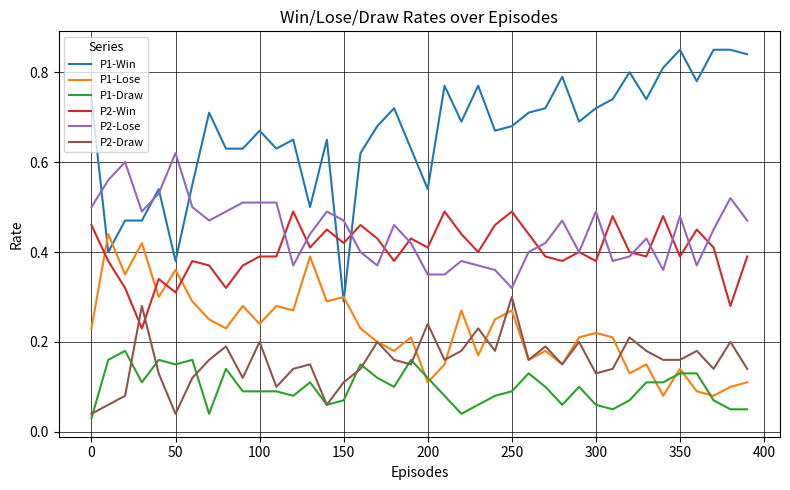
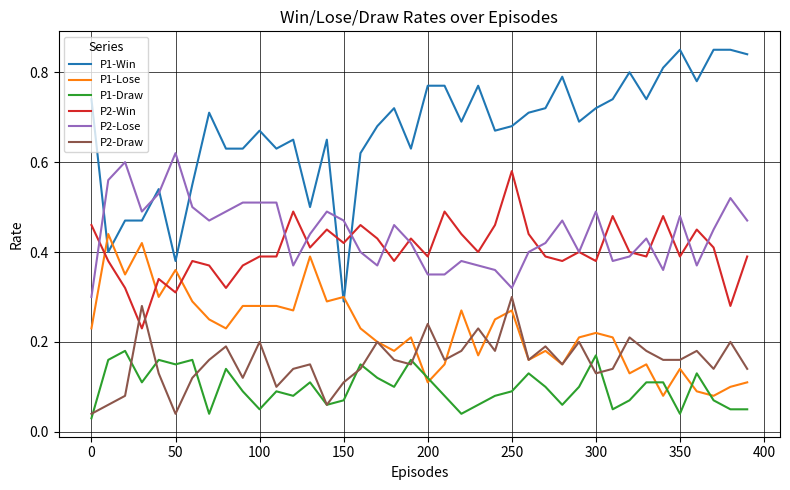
  {
    "P1-Win": {
      "50": 0.38,
      "100": 0.67,
      "150": 0.29,
-     "200": 0.54,
+     "200": 0.77,
      "250": 0.68,
      "300": 0.72,
      "350": 0.85
    },
    "P1-Lose": {
      "0": 0.23,
      "50": 0.36,
-     "100": 0.24,
+     "100": 0.28,
      "150": 0.30,
      "200": 0.11,
      "250": 0.27,
      "300": 0.22,
      "350": 0.14
    },
    "P1-Draw": {
      "0": 0.03,
      "50": 0.15,
-     "100": 0.09,
+     "100": 0.05,
      "150": 0.07,
      "200": 0.12,
      "250": 0.09,
-     "300": 0.06,
-     "350": 0.13
+     "300": 0.17,
+     "350": 0.04
    },
    "P2-Win": {
      "0": 0.46,
      "50": 0.31,
      "100": 0.39,
      "150": 0.42,
-     "200": 0.41,
-     "250": 0.49,
+     "200": 0.39,
+     "250": 0.58,
      "300": 0.38,
      "350": 0.39
    },
    "P2-Lose": {
-     "0": 0.5,
+     "0": 0.3,
      "50": 0.62,
      "100": 0.51,
      "150": 0.47,
      "200": 0.35,
      "250": 0.32,
      "300": 0.49,
      "350": 0.48
    },
    "P2-Draw": {
      "0": 0.04,
      "50": 0.04,
      "100": 0.20,
      "150": 0.11,
      "200": 0.24,
      "250": 0.30,
      "300": 0.13,
      "350": 0.16
    }
  }
